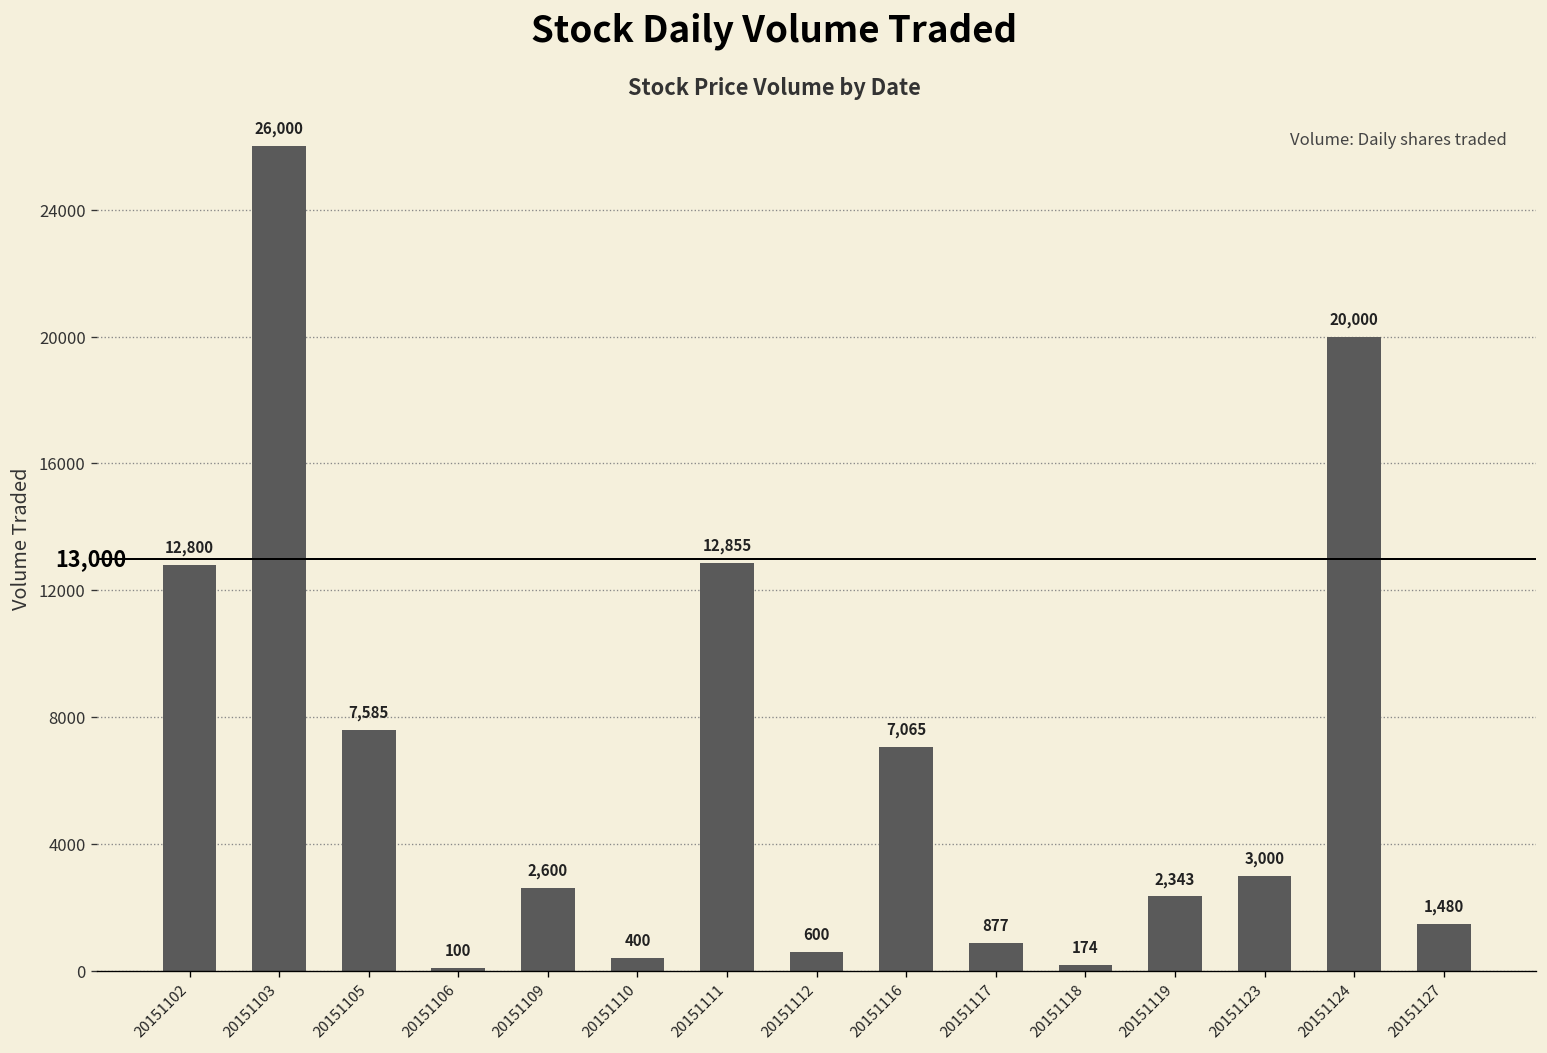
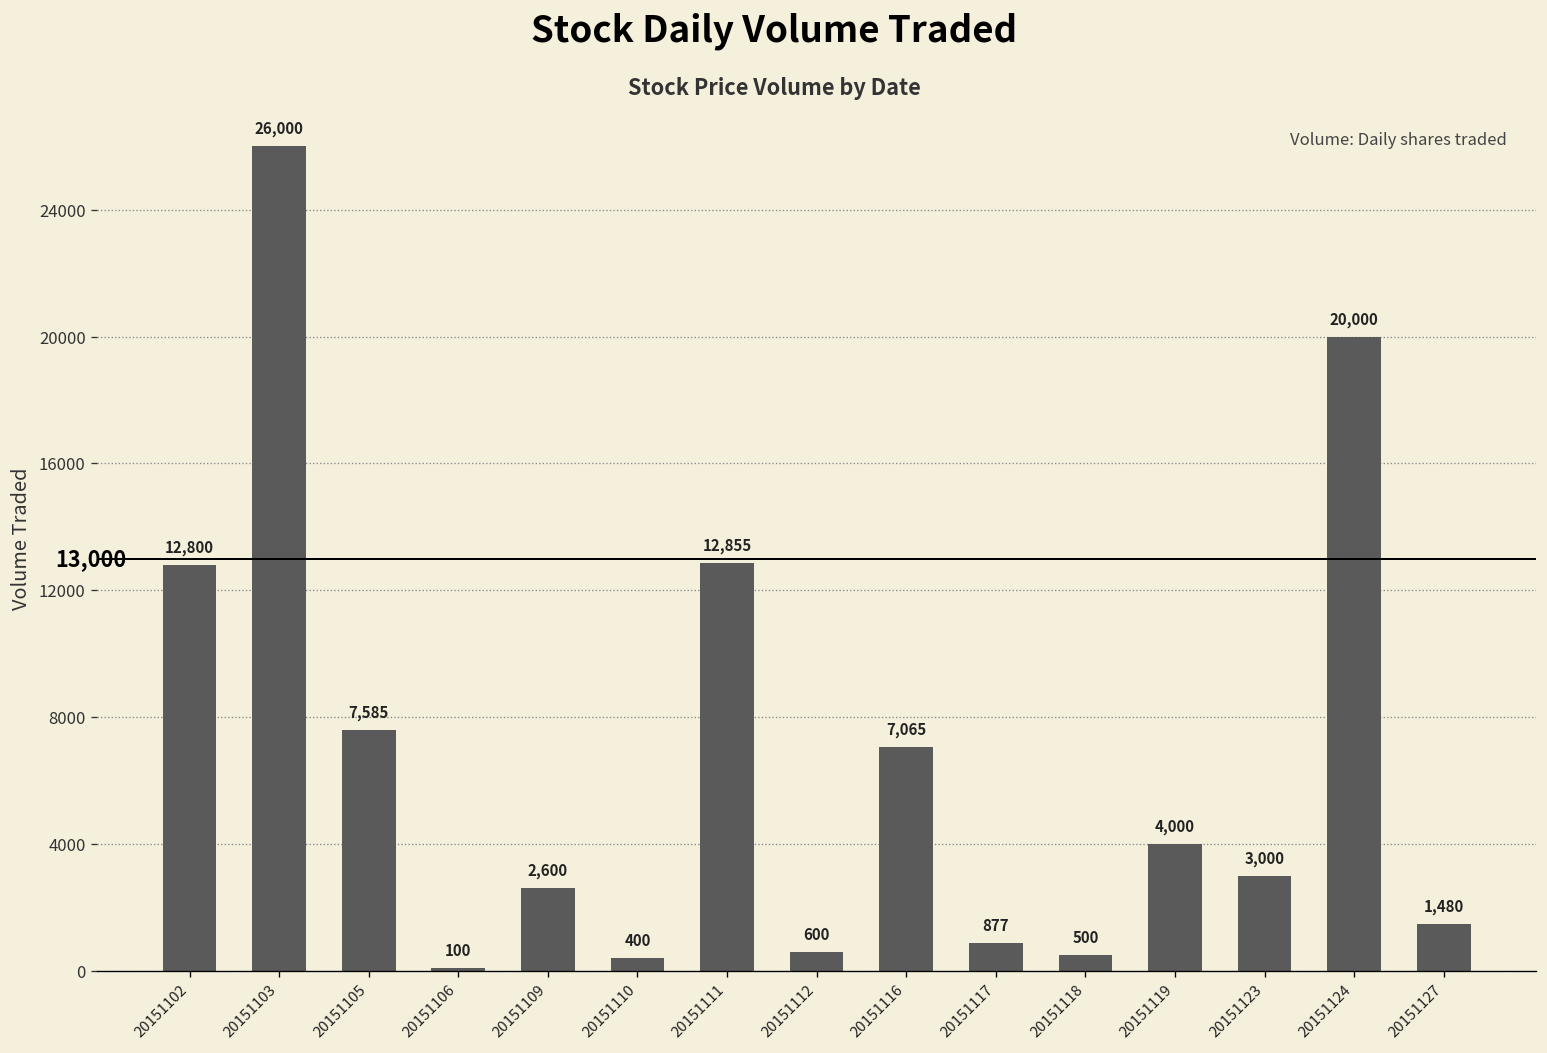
  {
    "20151102": "12,800",
    "20151103": "26,000",
    "20151105": "7,585",
    "20151106": "100",
    "20151109": "2,600",
    "20151110": "400",
    "20151111": "12,855",
    "20151112": "600",
    "20151116": "7,065",
    "20151117": "877",
-   "20151118": "174",
-   "20151119": "2,343",
+   "20151118": "500",
+   "20151119": "4,000",
    "20151123": "3,000",
    "20151124": "20,000",
    "20151127": "1,480"
  }
